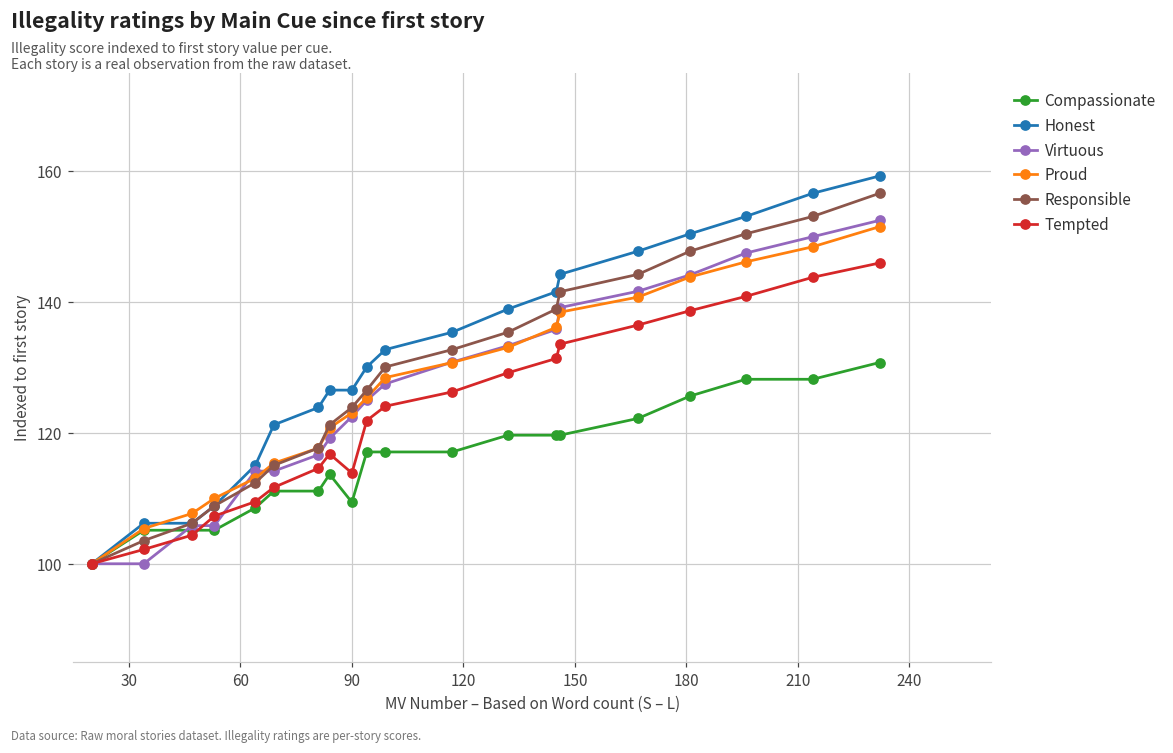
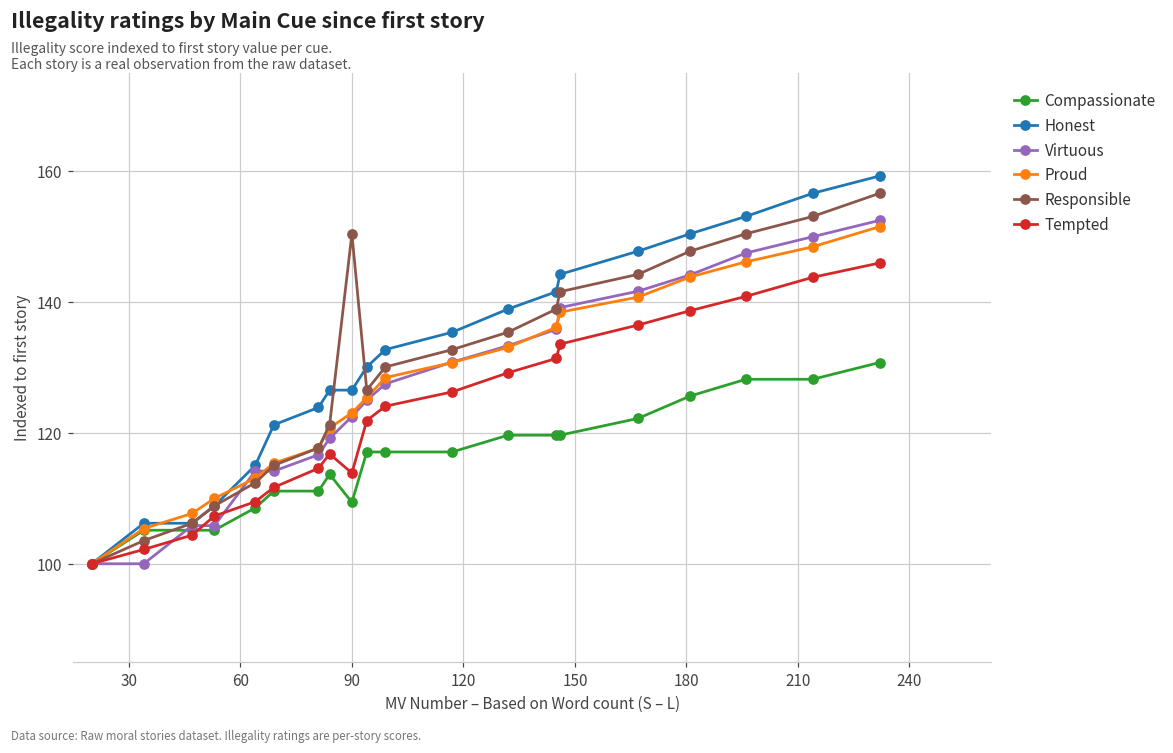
  {
    "Compassionate": {
      "90": 109
    },
    "Honest": {
      "90": 127
    },
    "Virtuous": {
      "90": 123
    },
    "Proud": {
      "90": 123
    },
    "Responsible": {
-     "90": 124
+     "90": 150
    },
    "Tempted": {
      "90": 114
    }
  }
